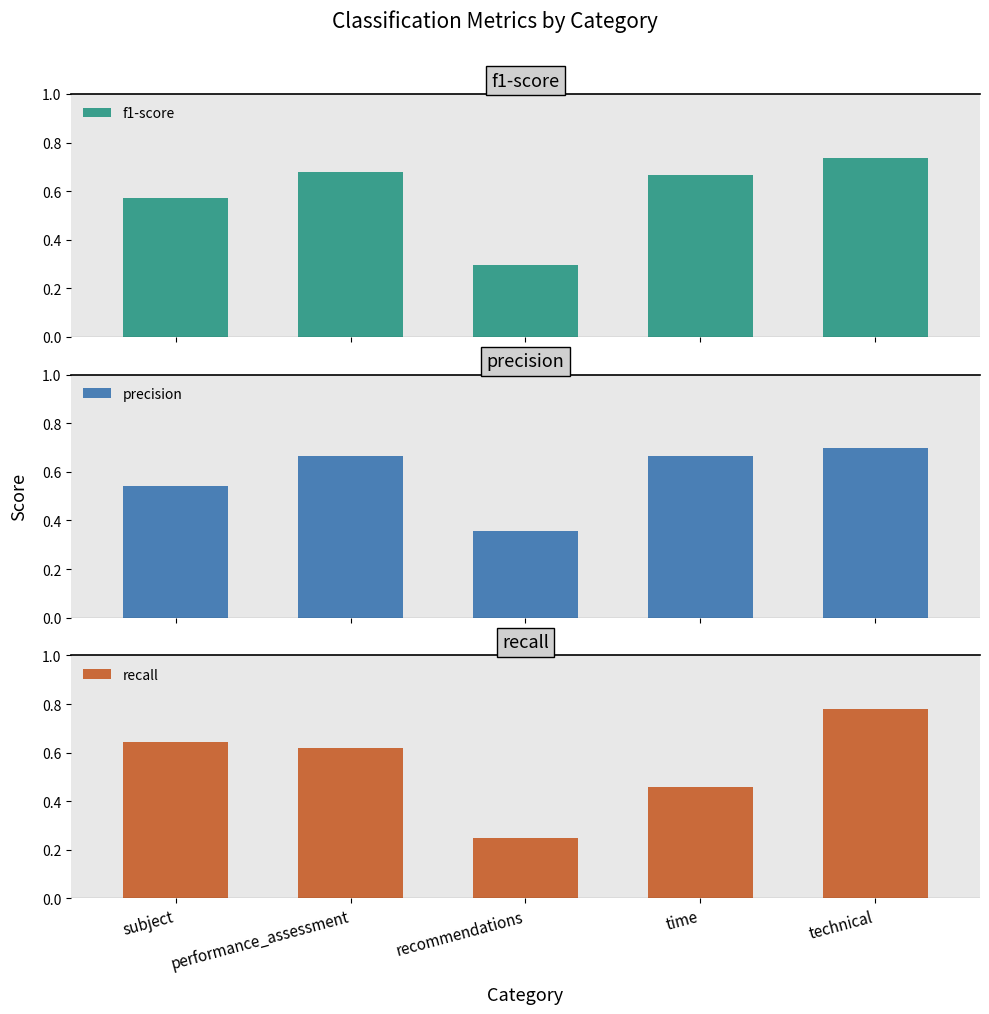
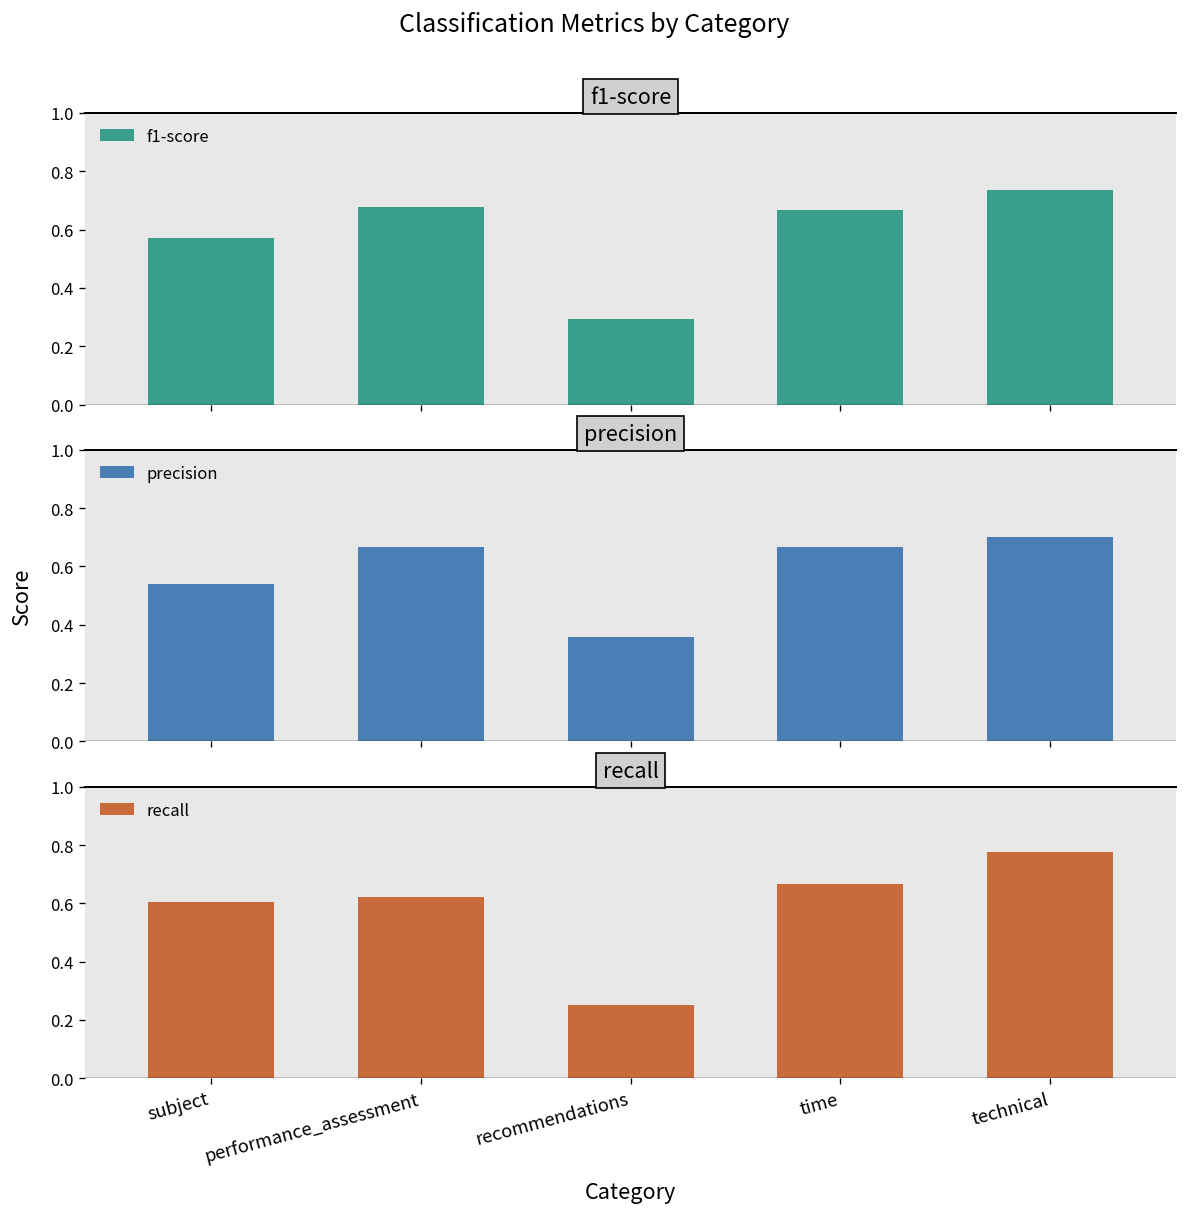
  {
    "recall": {
-     "subject": 0.64,
+     "subject": 0.61,
      "performance_assessment": 0.62,
      "recommendations": 0.25,
-     "time": 0.46,
+     "time": 0.67,
      "technical": 0.78
    }
  }
